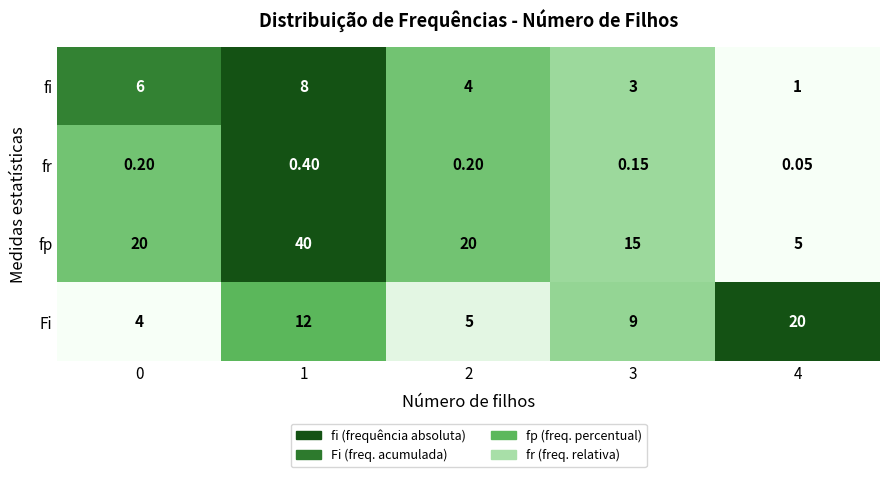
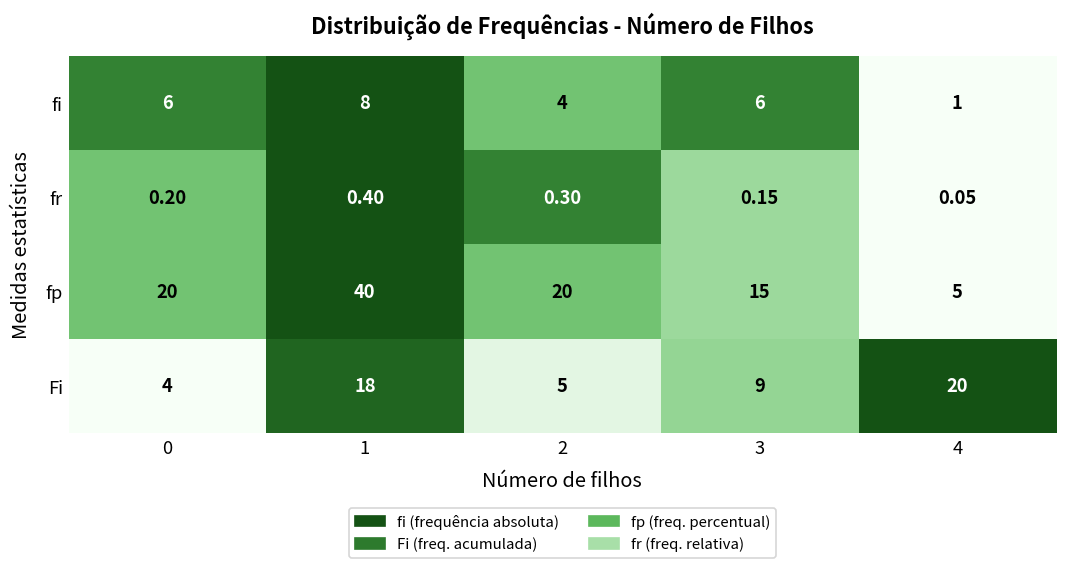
  {
    "fi": {
      "0": 6,
      "1": 8,
      "2": 4,
-     "3": 3,
+     "3": 6,
      "4": 1
    },
    "fr": {
      "0": 0.20,
      "1": 0.40,
-     "2": 0.20,
+     "2": 0.30,
      "3": 0.15,
      "4": 0.05
    },
    "fp": {
      "0": 20,
      "1": 40,
      "2": 20,
      "3": 15,
      "4": 5
    },
    "Fi": {
      "0": 4,
-     "1": 12,
+     "1": 18,
      "2": 5,
      "3": 9,
      "4": 20
    }
  }
